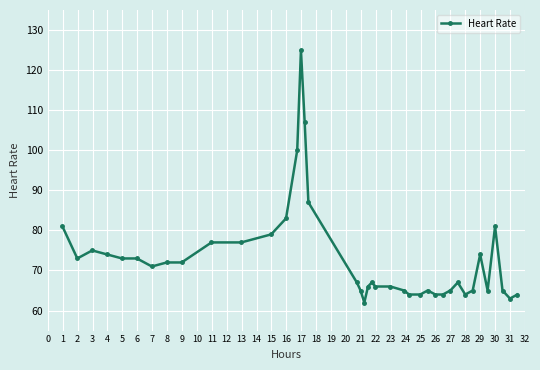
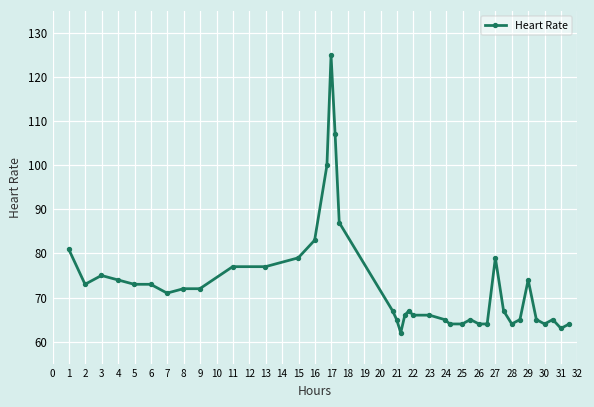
  {
    "26": 64,
-   "27": 65,
+   "27": 79,
    "28": 64,
    "29": 74,
-   "30": 81,
+   "30": 64,
    "31": 63
  }
